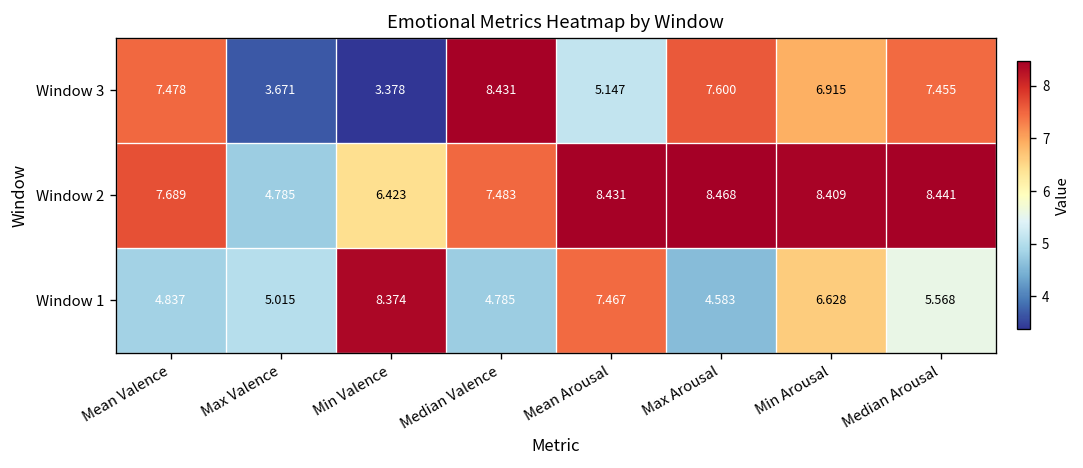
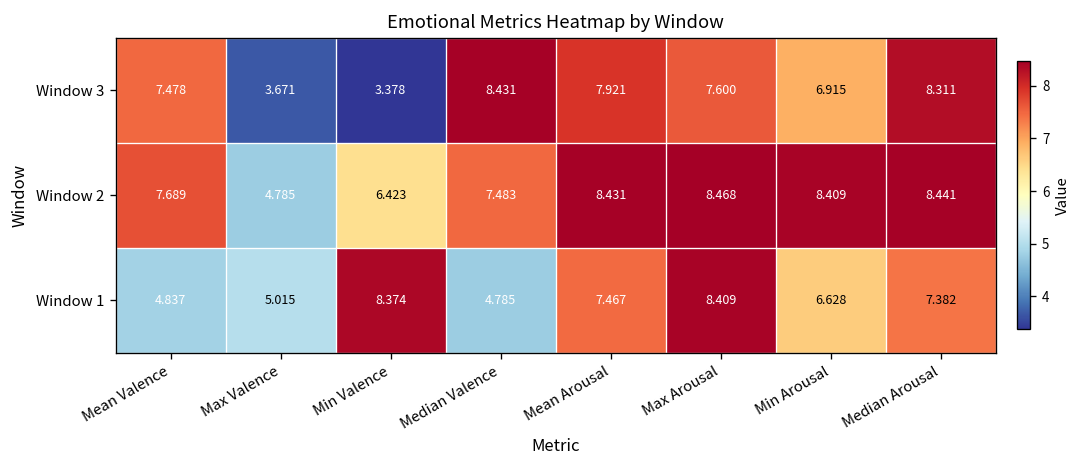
  {
    "Window 3": {
      "Mean Valence": 7.478,
      "Max Valence": 3.671,
      "Min Valence": 3.378,
      "Median Valence": 8.431,
-     "Mean Arousal": 5.147,
+     "Mean Arousal": 7.921,
      "Max Arousal": 7.600,
      "Min Arousal": 6.915,
-     "Median Arousal": 7.455
+     "Median Arousal": 8.311
    },
    "Window 2": {
      "Mean Valence": 7.689,
      "Max Valence": 4.785,
      "Min Valence": 6.423,
      "Median Valence": 7.483,
      "Mean Arousal": 8.431,
      "Max Arousal": 8.468,
      "Min Arousal": 8.409,
      "Median Arousal": 8.441
    },
    "Window 1": {
      "Mean Valence": 4.837,
      "Max Valence": 5.015,
      "Min Valence": 8.374,
      "Median Valence": 4.785,
      "Mean Arousal": 7.467,
-     "Max Arousal": 4.583,
+     "Max Arousal": 8.409,
      "Min Arousal": 6.628,
-     "Median Arousal": 5.568
+     "Median Arousal": 7.382
    }
  }
